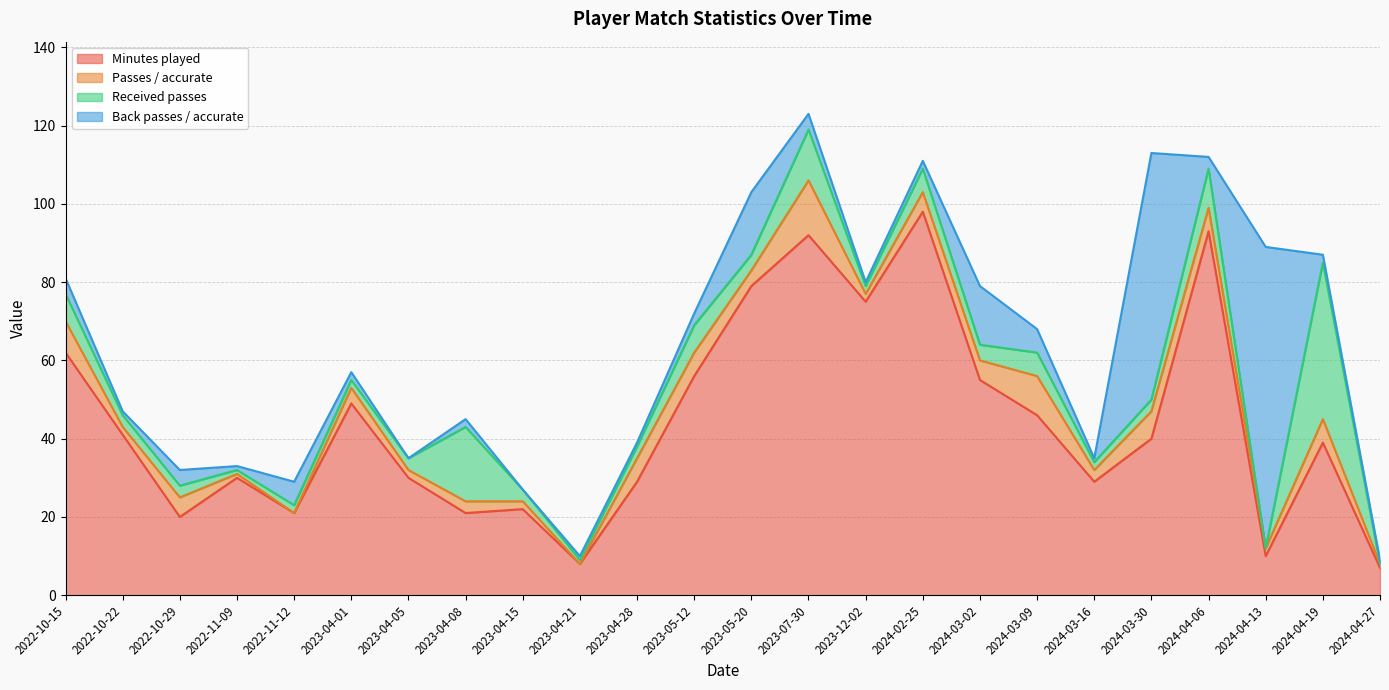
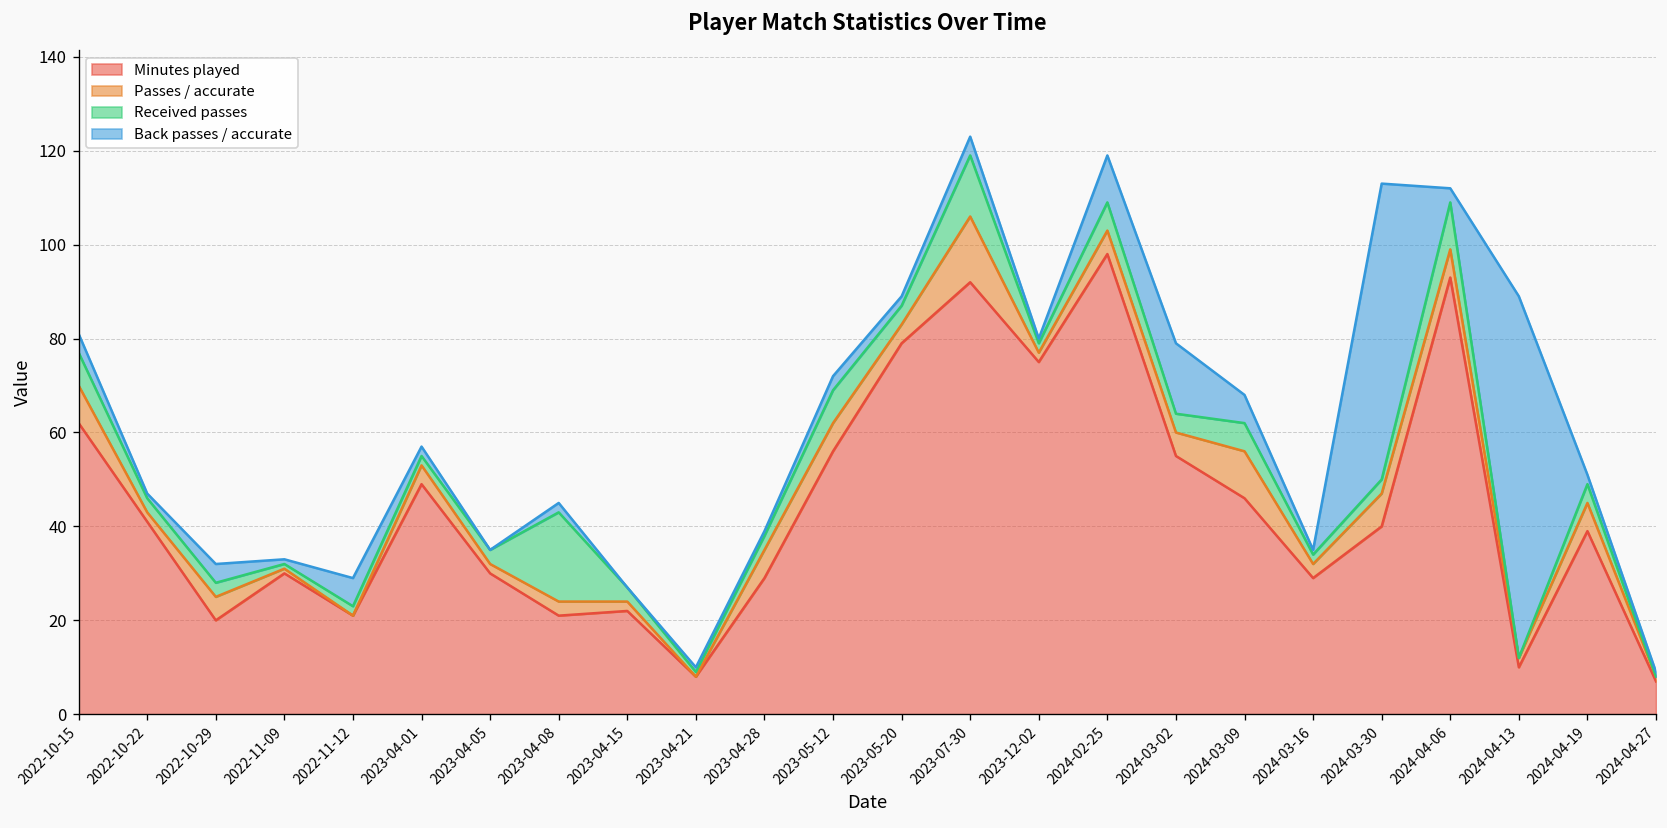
  {
    "Received passes": {
      "2022-10-15": 7,
      "2022-10-22": 3,
      "2022-10-29": 3,
      "2022-11-09": 1,
      "2022-11-12": 2,
      "2023-04-01": 2,
      "2023-04-08": 19,
      "2023-04-21": 1,
      "2023-04-28": 3,
      "2023-05-12": 7,
      "2023-05-20": 4,
      "2023-07-30": 13,
      "2023-12-02": 2,
      "2024-02-25": 6,
      "2024-03-02": 4,
      "2024-03-09": 6,
      "2024-03-16": 2,
      "2024-03-30": 3,
      "2024-04-06": 10,
-     "2024-04-19": 40
+     "2024-04-19": 4
    },
    "Back passes / accurate": {
      "2022-10-15": 4,
      "2022-10-22": 1,
      "2022-10-29": 4,
      "2022-11-09": 1,
      "2022-11-12": 6,
      "2023-04-01": 2,
      "2023-04-08": 2,
      "2023-04-21": 1,
      "2023-04-28": 1,
      "2023-05-12": 3,
-     "2023-05-20": 16,
+     "2023-05-20": 2,
      "2023-07-30": 4,
      "2023-12-02": 1,
-     "2024-02-25": 2,
+     "2024-02-25": 10,
      "2024-03-02": 15,
      "2024-03-09": 6,
      "2024-03-16": 1,
      "2024-03-30": 63,
      "2024-04-06": 3,
      "2024-04-13": 77,
      "2024-04-19": 2,
      "2024-04-27": 1
    }
  }
